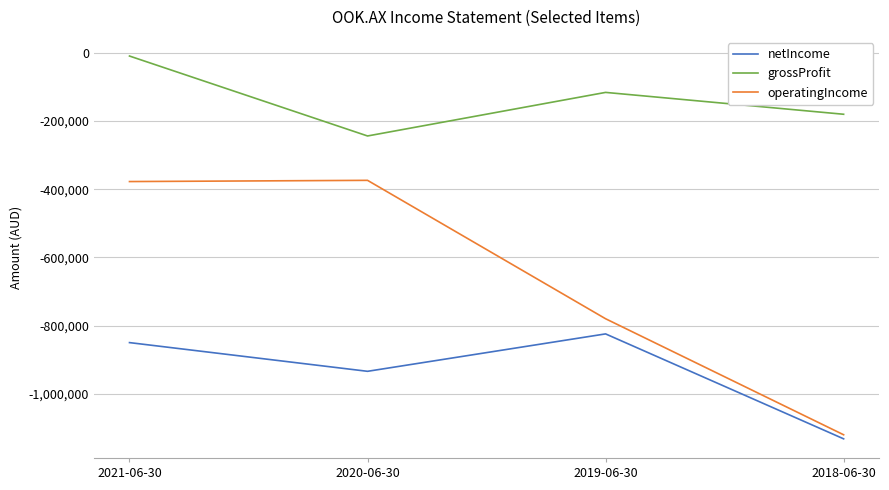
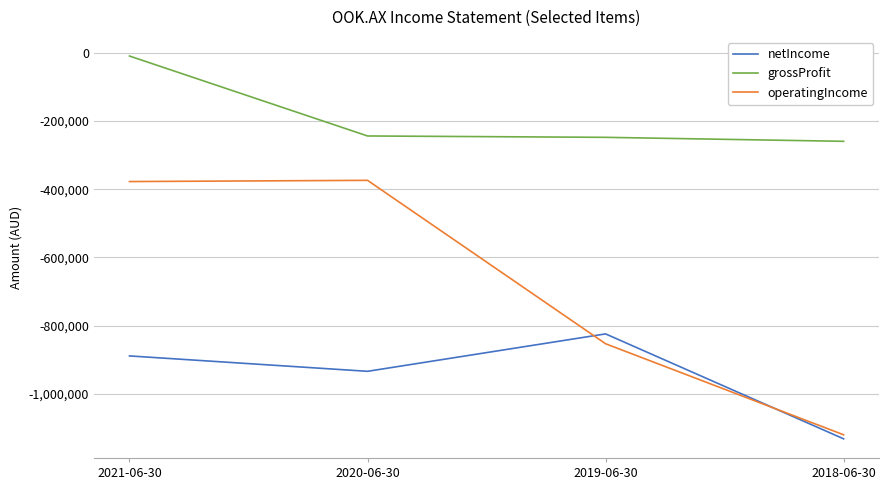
  {
    "netIncome": {
-     "2021-06-30": "-850,000",
+     "2021-06-30": "-890,000",
      "2020-06-30": "-930,000",
      "2019-06-30": "-820,000",
      "2018-06-30": "-1,130,000"
    },
    "grossProfit": {
      "2021-06-30": "-10,000",
      "2020-06-30": "-240,000",
-     "2019-06-30": "-120,000",
-     "2018-06-30": "-180,000"
+     "2019-06-30": "-250,000",
+     "2018-06-30": "-260,000"
    },
    "operatingIncome": {
      "2021-06-30": "-380,000",
      "2020-06-30": "-370,000",
-     "2019-06-30": "-780,000",
+     "2019-06-30": "-850,000",
      "2018-06-30": "-1,120,000"
    }
  }
